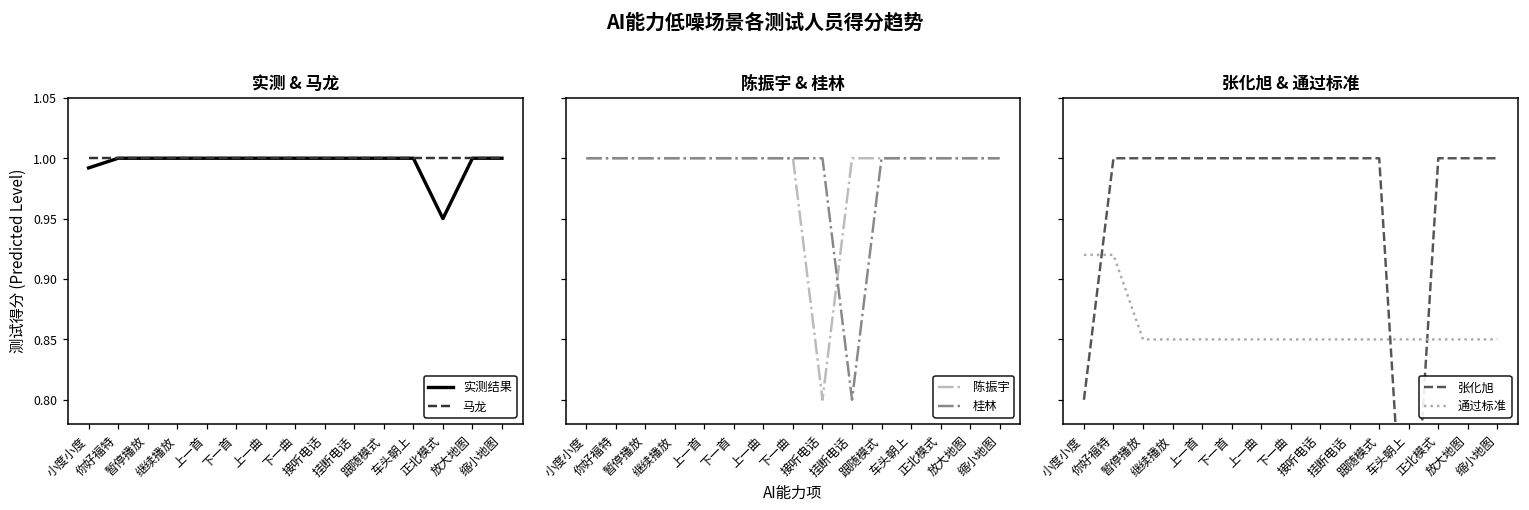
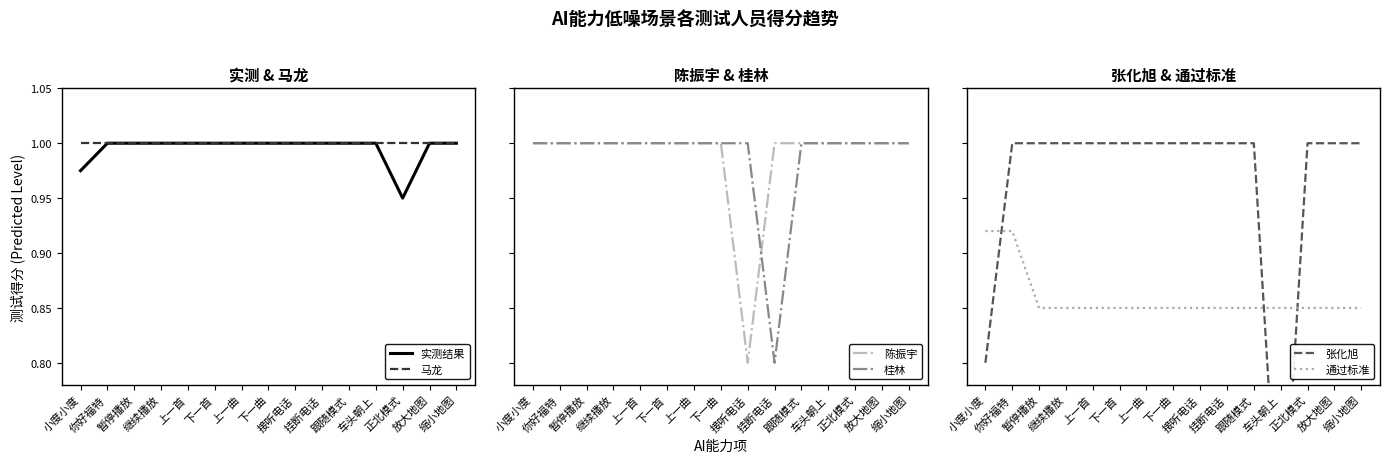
  {
    "实测 & 马龙": {
      "实测结果": {
-       "小度小度": 0.992,
+       "小度小度": 0.975,
        "正北模式": 0.950
      },
      "马龙": {
        "小度小度": 1.000,
        "正北模式": 1.000
      }
    }
  }
